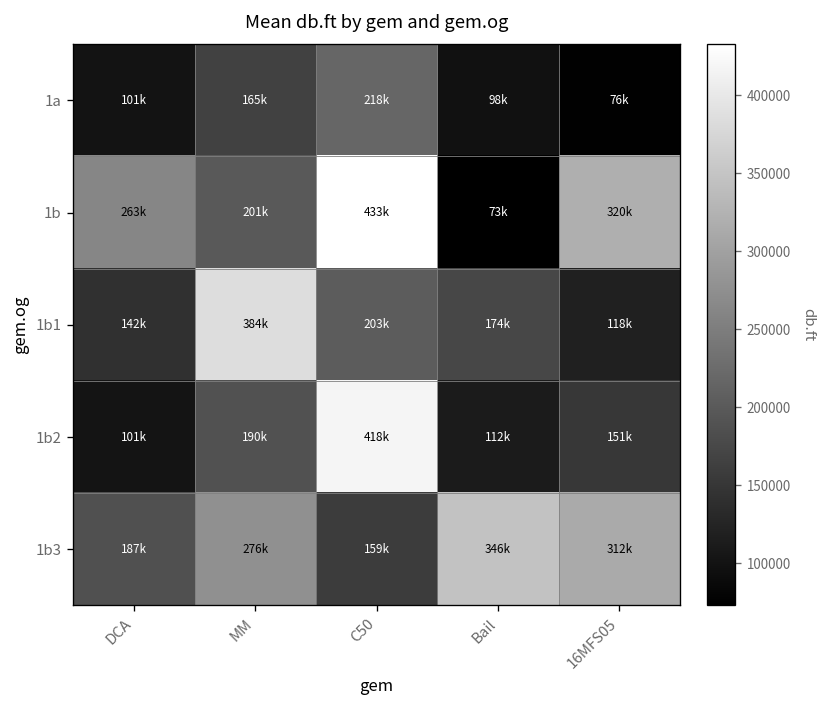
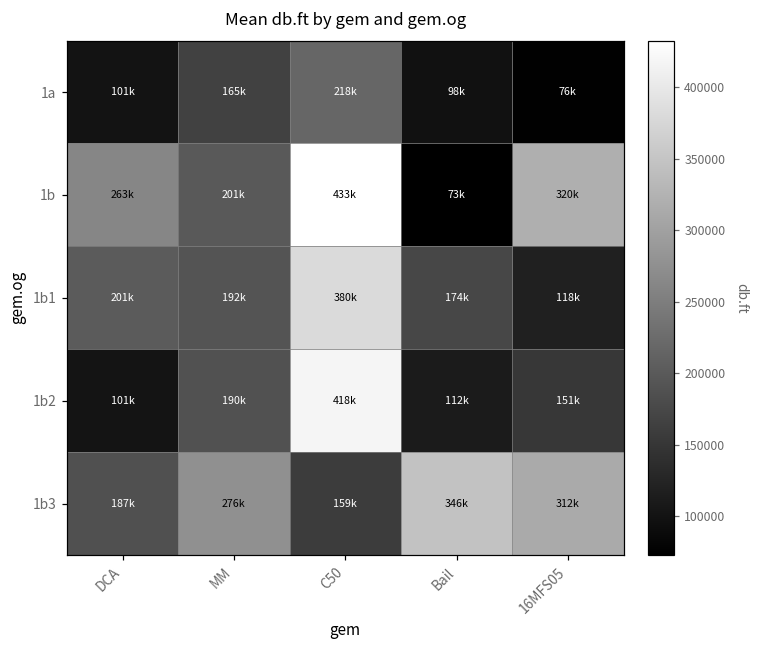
  {
    "1a": {
      "DCA": "101k",
      "MM": "165k",
      "C50": "218k",
      "Bail": "98k",
      "16MFS05": "76k"
    },
    "1b": {
      "DCA": "263k",
      "MM": "201k",
      "C50": "433k",
      "Bail": "73k",
      "16MFS05": "320k"
    },
    "1b1": {
-     "DCA": "142k",
-     "MM": "384k",
-     "C50": "203k",
+     "DCA": "201k",
+     "MM": "192k",
+     "C50": "380k",
      "Bail": "174k",
      "16MFS05": "118k"
    },
    "1b2": {
      "DCA": "101k",
      "MM": "190k",
      "C50": "418k",
      "Bail": "112k",
      "16MFS05": "151k"
    },
    "1b3": {
      "DCA": "187k",
      "MM": "276k",
      "C50": "159k",
      "Bail": "346k",
      "16MFS05": "312k"
    }
  }
